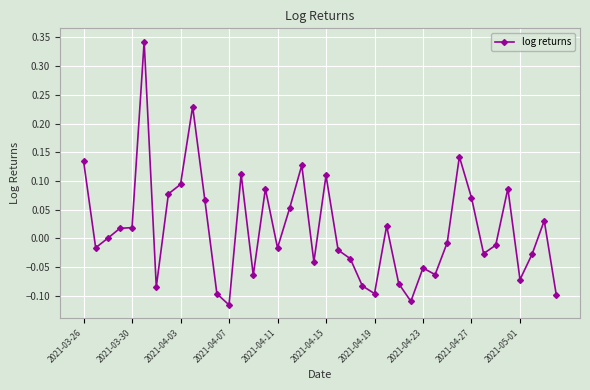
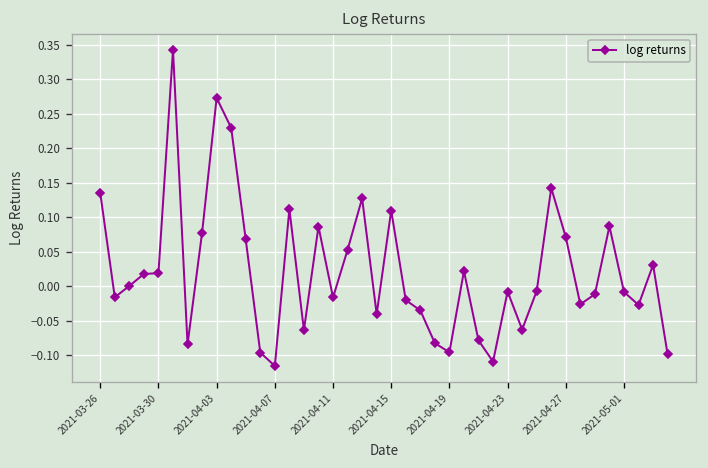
  {
    "2021-03-26": 0.14,
    "2021-03-30": 0.02,
-   "2021-04-03": 0.09,
+   "2021-04-03": 0.27,
    "2021-04-07": -0.12,
    "2021-04-11": -0.02,
    "2021-04-15": 0.11,
    "2021-04-19": -0.10,
-   "2021-04-23": -0.05,
+   "2021-04-23": -0.01,
    "2021-04-27": 0.07,
-   "2021-05-01": -0.07
+   "2021-05-01": -0.01
  }
